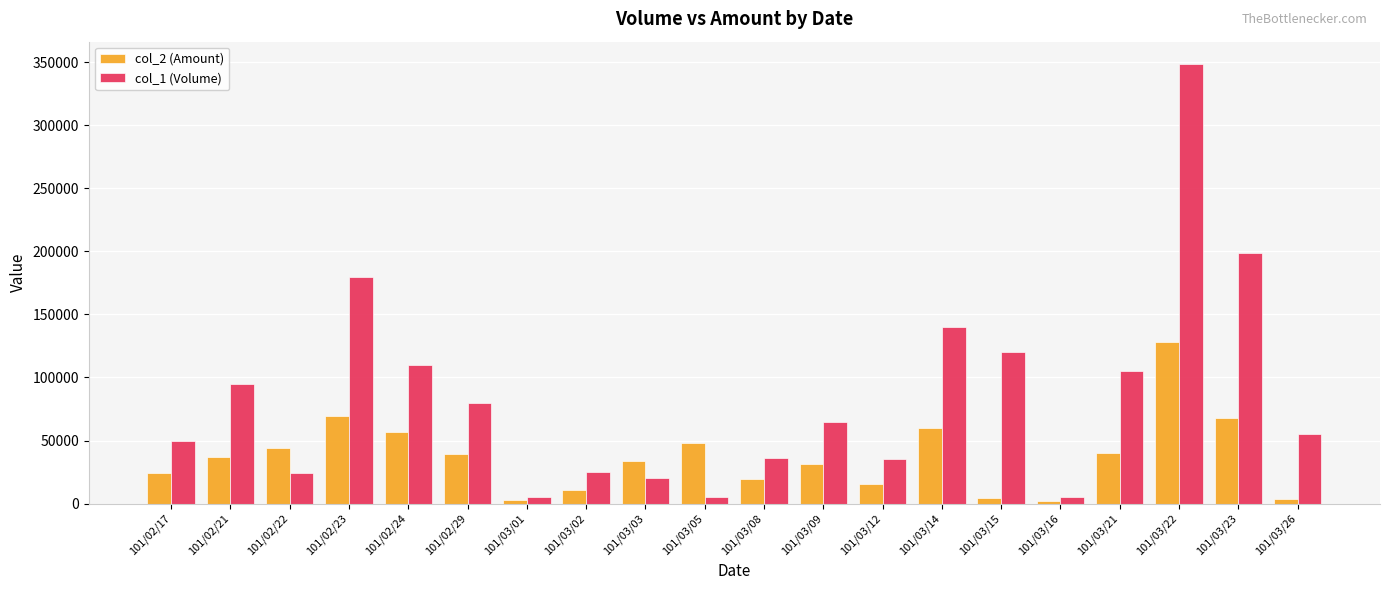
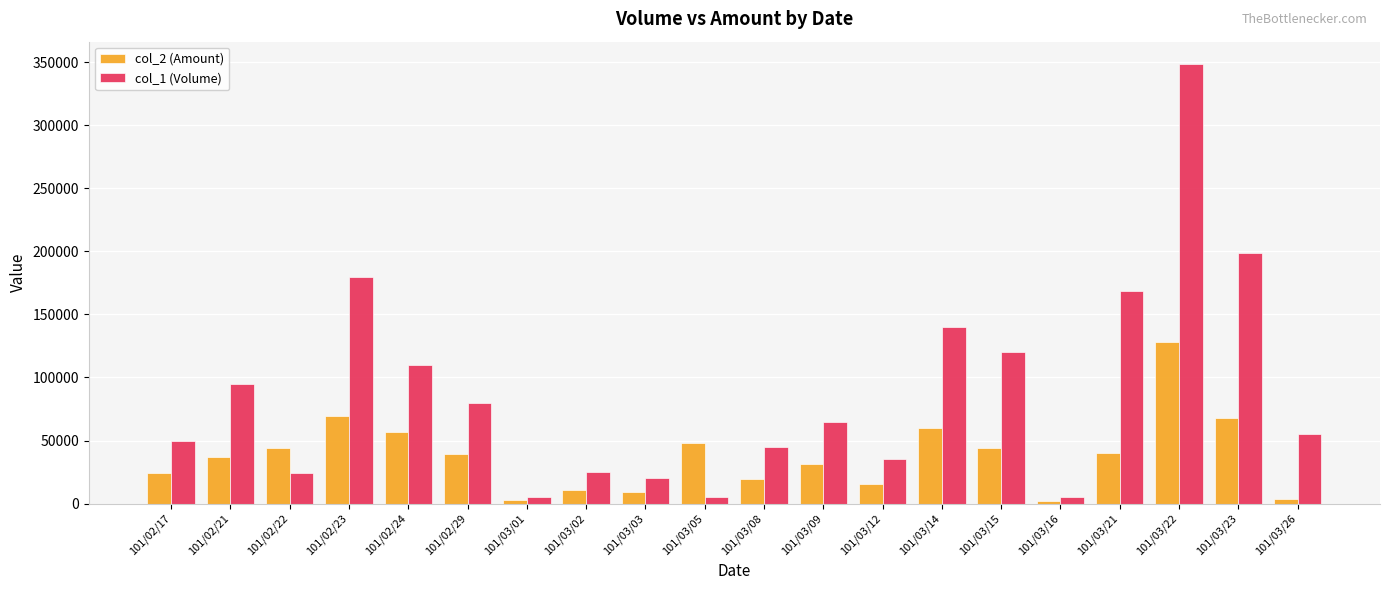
  {
    "col_2 (Amount)": {
      "101/02/17": 24000,
      "101/02/21": 37000,
      "101/02/22": 44000,
      "101/02/23": 69000,
      "101/02/24": 57000,
      "101/02/29": 40000,
      "101/03/01": 3000,
      "101/03/02": 11000,
-     "101/03/03": 34000,
+     "101/03/03": 9000,
      "101/03/05": 48000,
      "101/03/08": 19000,
      "101/03/09": 32000,
      "101/03/12": 16000,
      "101/03/14": 60000,
-     "101/03/15": 4000,
+     "101/03/15": 44000,
      "101/03/21": 40000,
      "101/03/22": 128000,
      "101/03/23": 68000,
      "101/03/26": 3000
    },
    "col_1 (Volume)": {
      "101/02/17": 50000,
      "101/02/21": 95000,
      "101/02/22": 25000,
      "101/02/23": 180000,
      "101/02/24": 110000,
      "101/02/29": 80000,
      "101/03/01": 5000,
      "101/03/02": 25000,
      "101/03/03": 20000,
      "101/03/05": 5000,
-     "101/03/08": 36000,
+     "101/03/08": 45000,
      "101/03/09": 65000,
      "101/03/12": 35000,
      "101/03/14": 140000,
      "101/03/15": 120000,
      "101/03/16": 5000,
-     "101/03/21": 105000,
+     "101/03/21": 169000,
      "101/03/22": 349000,
      "101/03/23": 199000,
      "101/03/26": 56000
    }
  }
